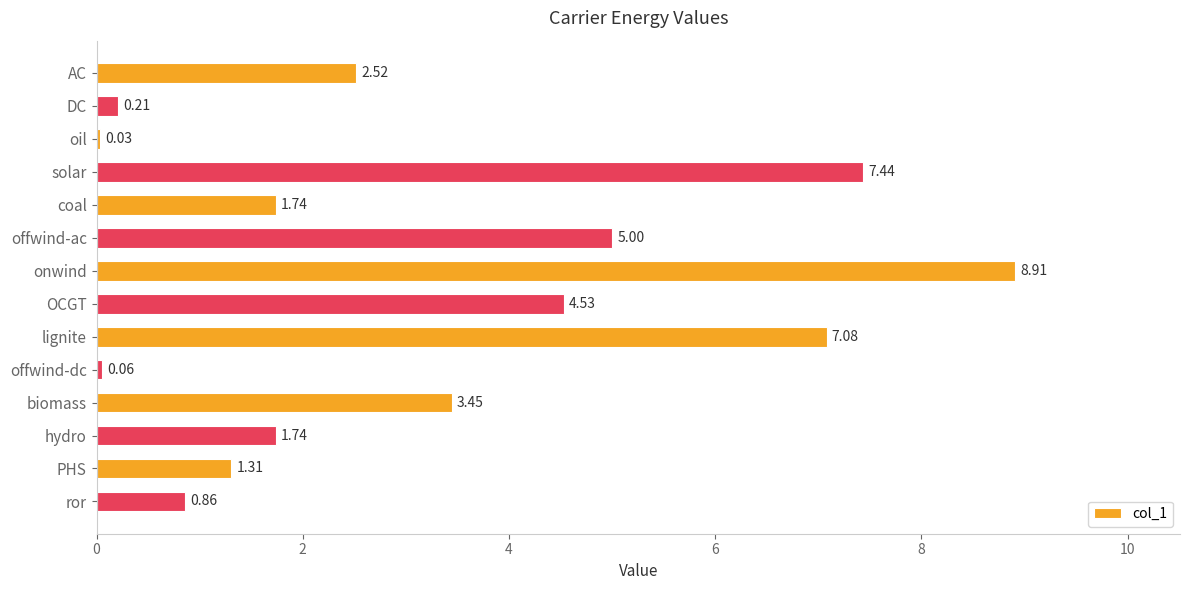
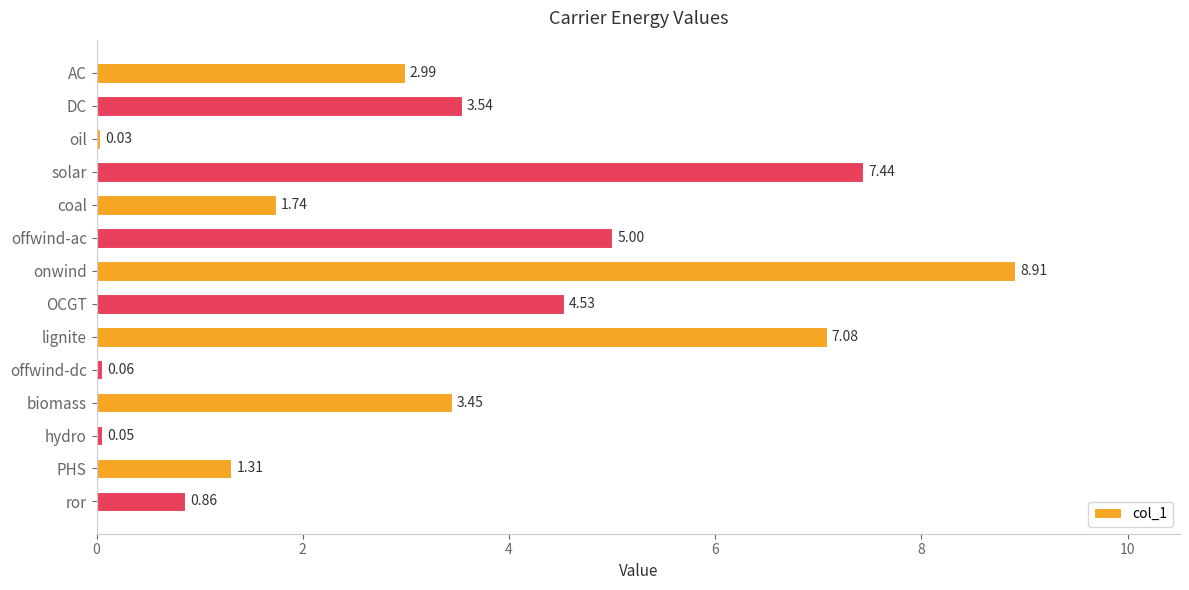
  {
-   "AC": 2.52,
-   "DC": 0.21,
+   "AC": 2.99,
+   "DC": 3.54,
    "oil": 0.03,
    "solar": 7.44,
    "coal": 1.74,
    "offwind-ac": 5.00,
    "onwind": 8.91,
    "OCGT": 4.53,
    "lignite": 7.08,
    "offwind-dc": 0.06,
    "biomass": 3.45,
-   "hydro": 1.74,
+   "hydro": 0.05,
    "PHS": 1.31,
    "ror": 0.86
  }
